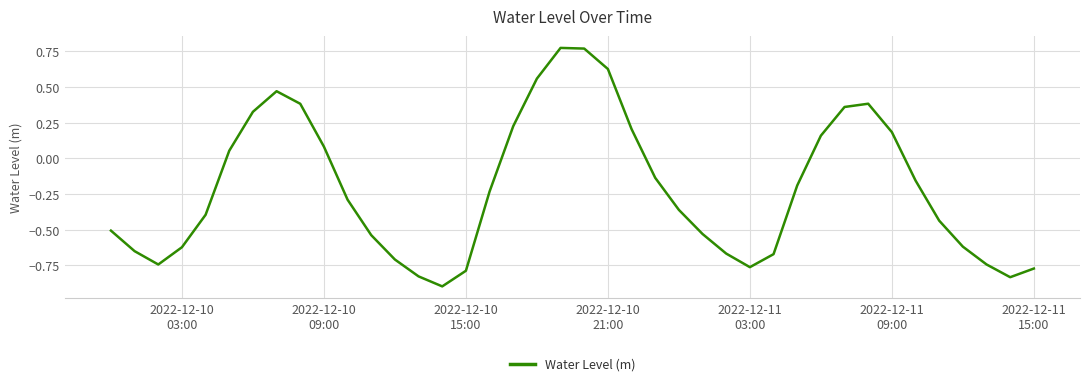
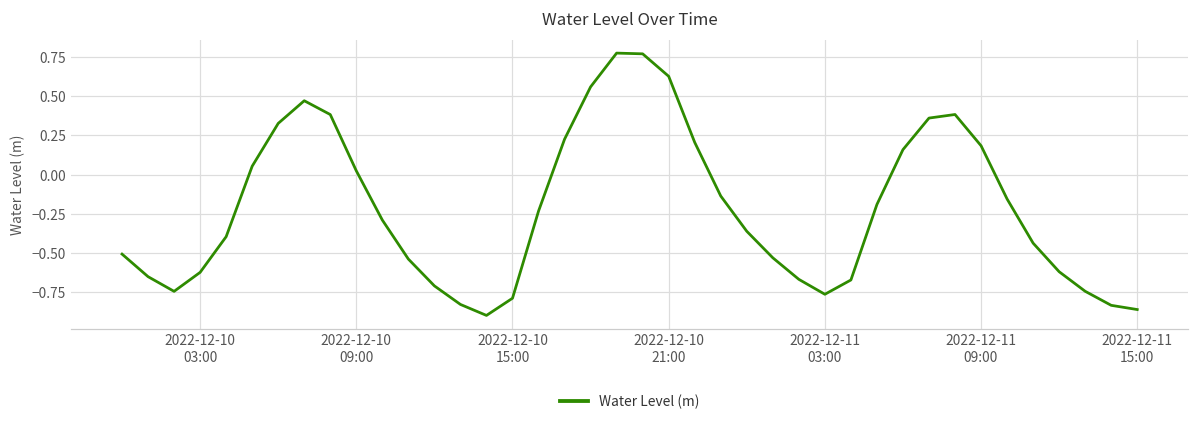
  {
    "2022-12-10 03:00": -0.62,
-   "2022-12-10 09:00": 0.08,
+   "2022-12-10 09:00": 0.02,
    "2022-12-10 15:00": -0.79,
    "2022-12-10 21:00": 0.63,
    "2022-12-11 03:00": -0.76,
    "2022-12-11 09:00": 0.18,
-   "2022-12-11 15:00": -0.77
+   "2022-12-11 15:00": -0.86
  }
